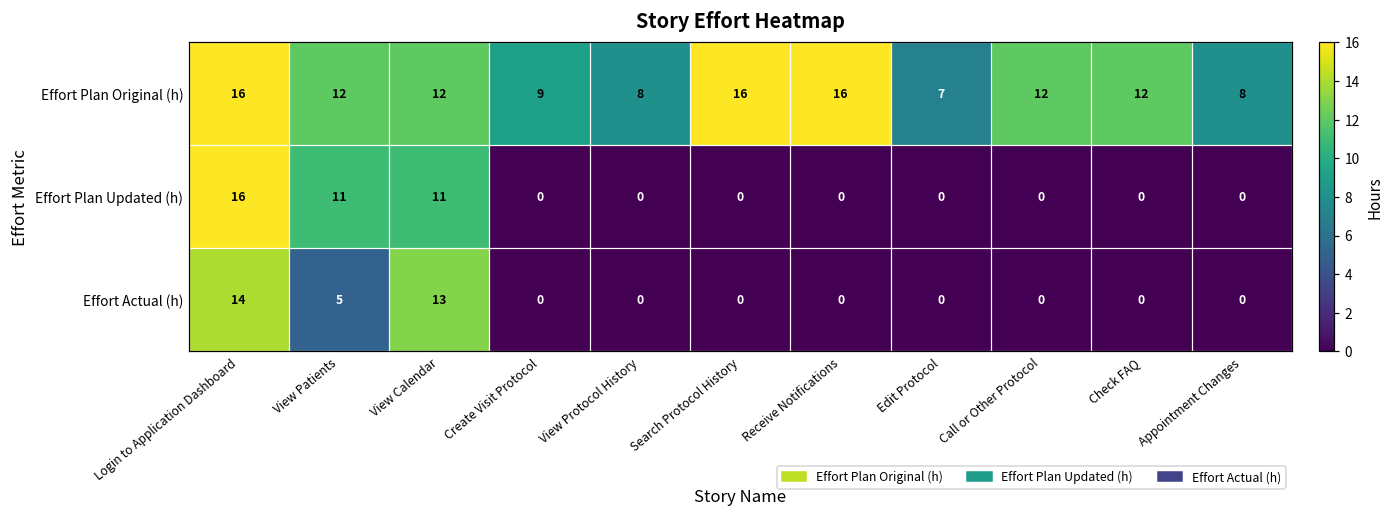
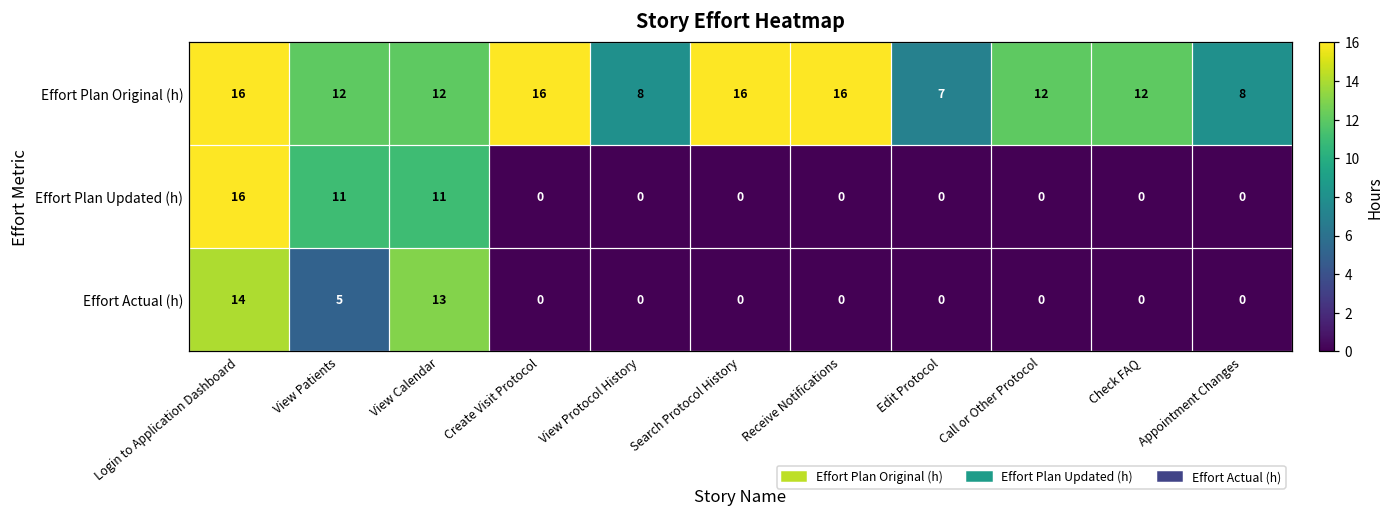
  {
    "Effort Plan Original (h)": {
      "Login to Application Dashboard": 16,
      "View Patients": 12,
      "View Calendar": 12,
-     "Create Visit Protocol": 9,
+     "Create Visit Protocol": 16,
      "View Protocol History": 8,
      "Search Protocol History": 16,
      "Receive Notifications": 16,
      "Edit Protocol": 7,
      "Call or Other Protocol": 12,
      "Check FAQ": 12,
      "Appointment Changes": 8
    },
    "Effort Plan Updated (h)": {
      "Login to Application Dashboard": 16,
      "View Patients": 11,
      "View Calendar": 11,
      "Create Visit Protocol": 0,
      "View Protocol History": 0,
      "Search Protocol History": 0,
      "Receive Notifications": 0,
      "Edit Protocol": 0,
      "Call or Other Protocol": 0,
      "Check FAQ": 0,
      "Appointment Changes": 0
    },
    "Effort Actual (h)": {
      "Login to Application Dashboard": 14,
      "View Patients": 5,
      "View Calendar": 13,
      "Create Visit Protocol": 0,
      "View Protocol History": 0,
      "Search Protocol History": 0,
      "Receive Notifications": 0,
      "Edit Protocol": 0,
      "Call or Other Protocol": 0,
      "Check FAQ": 0,
      "Appointment Changes": 0
    }
  }
